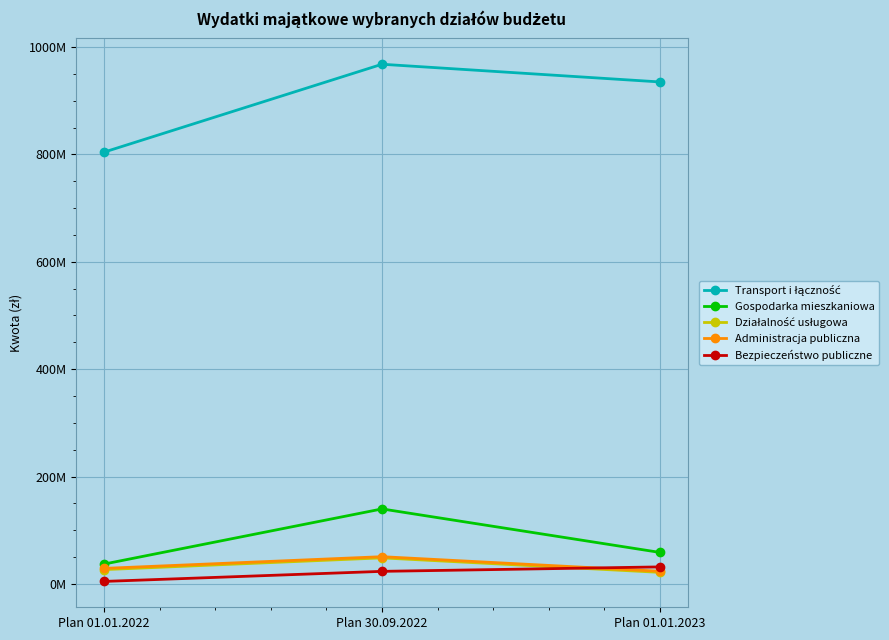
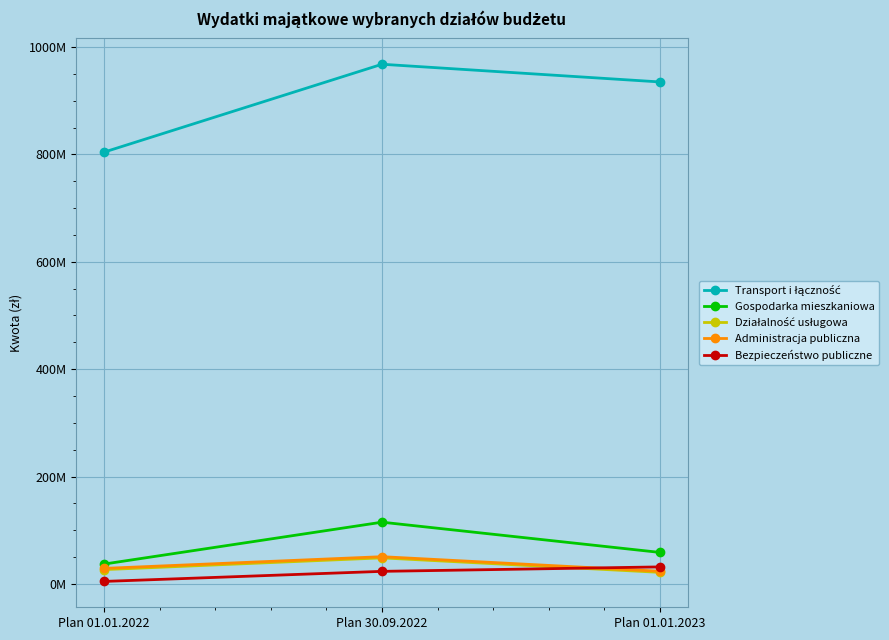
  {
    "Transport i łączność": {
      "Plan 01.01.2022": 800000000,
      "Plan 30.09.2022": 970000000,
      "Plan 01.01.2023": 930000000
    },
    "Gospodarka mieszkaniowa": {
      "Plan 01.01.2022": 40000000,
-     "Plan 30.09.2022": 140000000,
+     "Plan 30.09.2022": 110000000,
      "Plan 01.01.2023": 60000000
    },
    "Bezpieczeństwo publiczne": {
      "Plan 01.01.2022": 0,
      "Plan 30.09.2022": 20000000,
      "Plan 01.01.2023": 30000000
    }
  }
